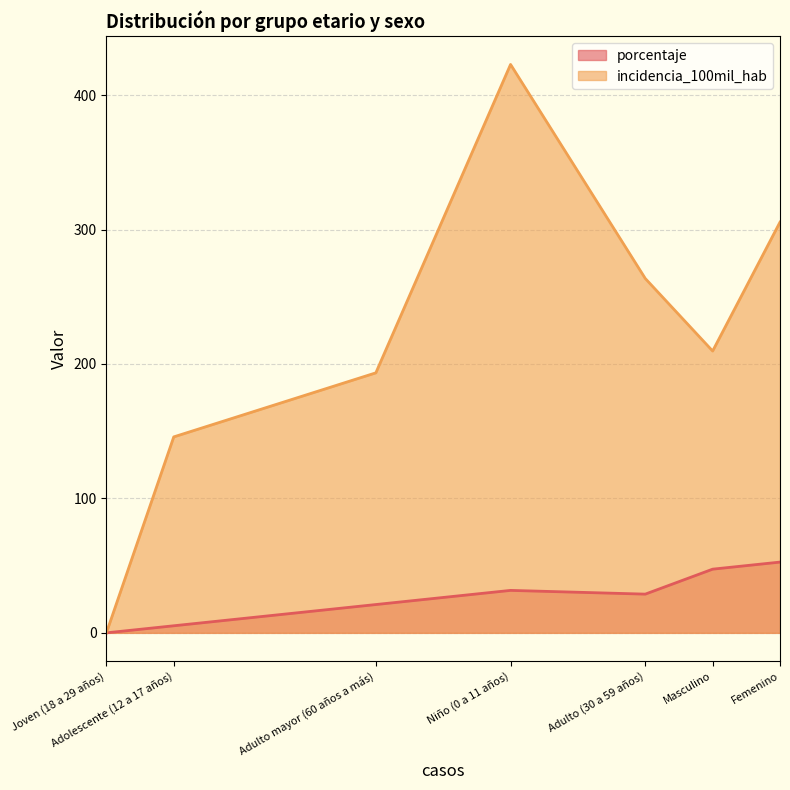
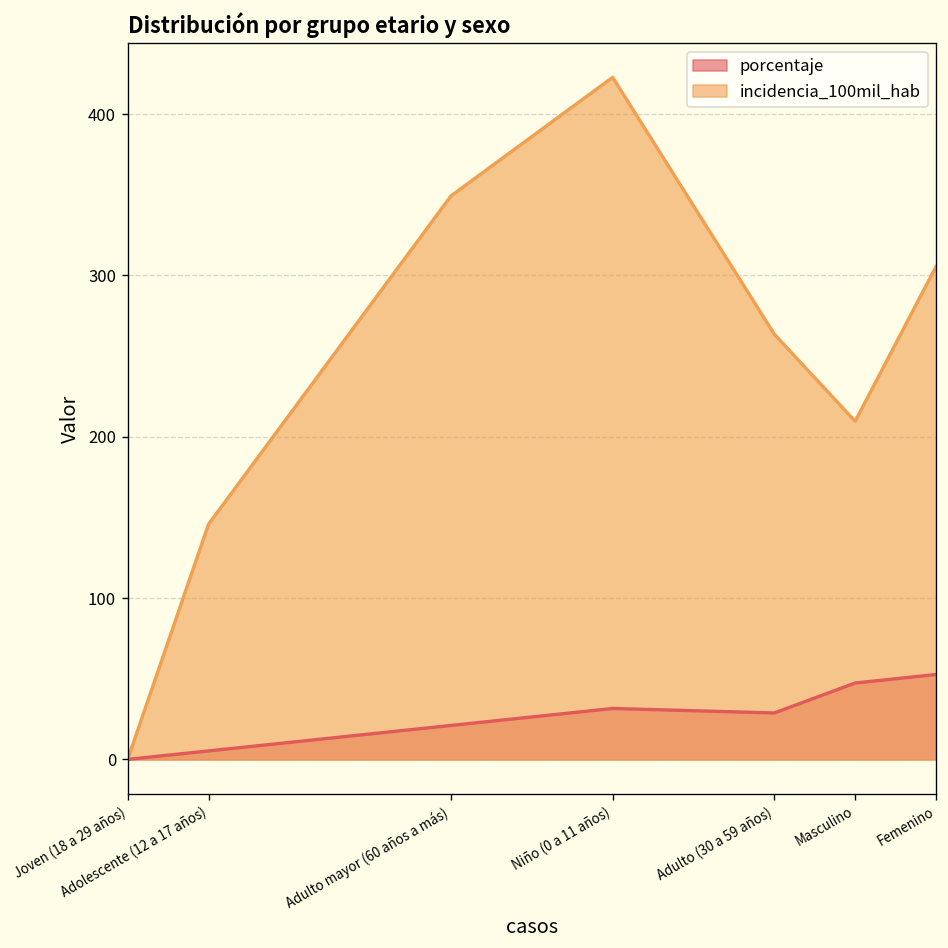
  {
    "porcentaje": {
      "Adolescente (12 a 17 años)": 5,
      "Adulto mayor (60 años a más)": 21,
      "Niño (0 a 11 años)": 32,
      "Adulto (30 a 59 años)": 29,
      "Masculino": 47,
      "Femenino": 53
    },
    "incidencia_100mil_hab": {
      "Adolescente (12 a 17 años)": 146,
-     "Adulto mayor (60 años a más)": 193,
+     "Adulto mayor (60 años a más)": 349,
      "Niño (0 a 11 años)": 423,
      "Adulto (30 a 59 años)": 264,
      "Masculino": 210,
      "Femenino": 306
    }
  }
